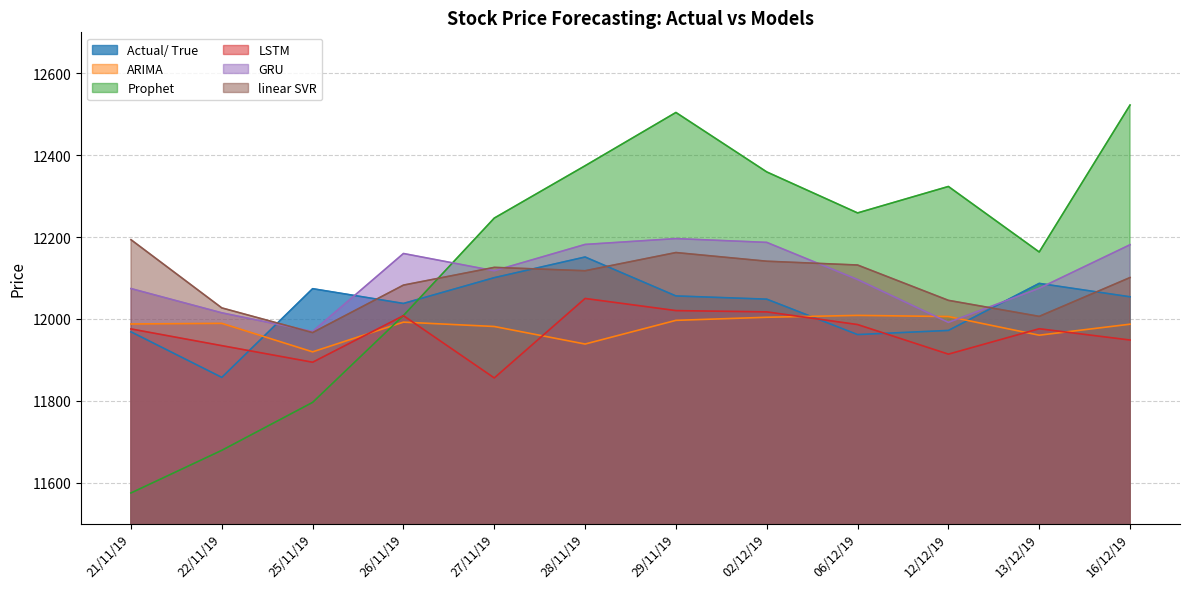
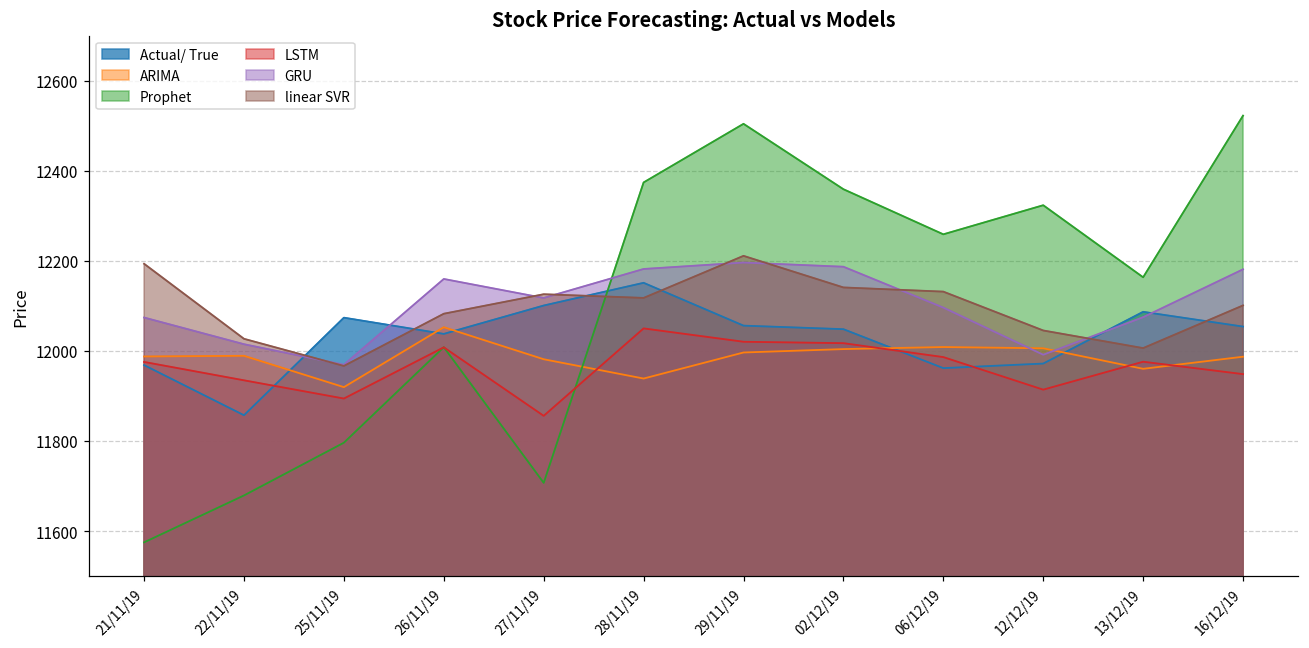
  {
    "Actual/ True": {
      "21/11/19": 11970,
      "22/11/19": 11860,
      "25/11/19": 12070,
      "26/11/19": 12040,
      "27/11/19": 12100,
      "28/11/19": 12150,
      "29/11/19": 12060,
      "02/12/19": 12050,
      "06/12/19": 11960,
      "12/12/19": 11970,
      "13/12/19": 12090,
      "16/12/19": 12050
    },
    "ARIMA": {
      "21/11/19": 11990,
      "22/11/19": 11990,
      "25/11/19": 11920,
-     "26/11/19": 11990,
+     "26/11/19": 12050,
      "27/11/19": 11980,
      "28/11/19": 11940,
      "29/11/19": 12000,
      "02/12/19": 12000,
      "06/12/19": 12010,
      "12/12/19": 12010,
      "13/12/19": 11960,
      "16/12/19": 11990
    },
    "Prophet": {
      "21/11/19": 11570,
      "22/11/19": 11680,
      "25/11/19": 11800,
-     "27/11/19": 12250,
+     "27/11/19": 11710,
      "28/11/19": 12370,
      "29/11/19": 12500,
      "02/12/19": 12360,
      "06/12/19": 12260,
      "12/12/19": 12320,
      "13/12/19": 12160,
      "16/12/19": 12520
    },
    "LSTM": {
      "21/11/19": 11980,
      "22/11/19": 11930,
      "25/11/19": 11890,
      "27/11/19": 11860,
      "28/11/19": 12050,
      "29/11/19": 12020,
      "02/12/19": 12020,
      "06/12/19": 11990,
      "12/12/19": 11910,
      "13/12/19": 11980,
      "16/12/19": 11950
    },
    "GRU": {
      "21/11/19": 12070,
      "22/11/19": 12010,
      "26/11/19": 12160,
      "27/11/19": 12120,
      "28/11/19": 12180,
      "29/11/19": 12200,
      "02/12/19": 12190,
      "06/12/19": 12100,
      "12/12/19": 11990,
      "13/12/19": 12070,
      "16/12/19": 12180
    },
    "linear SVR": {
      "21/11/19": 12190,
      "22/11/19": 12030,
      "26/11/19": 12080,
      "27/11/19": 12130,
      "28/11/19": 12120,
-     "29/11/19": 12160,
+     "29/11/19": 12210,
      "02/12/19": 12140,
      "06/12/19": 12130,
      "12/12/19": 12050,
      "13/12/19": 12010,
      "16/12/19": 12100
    }
  }
